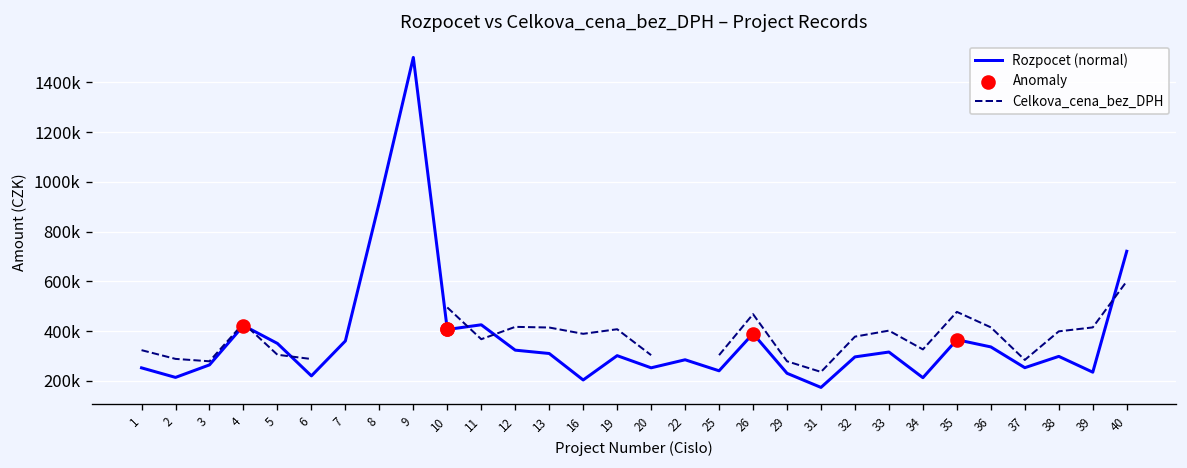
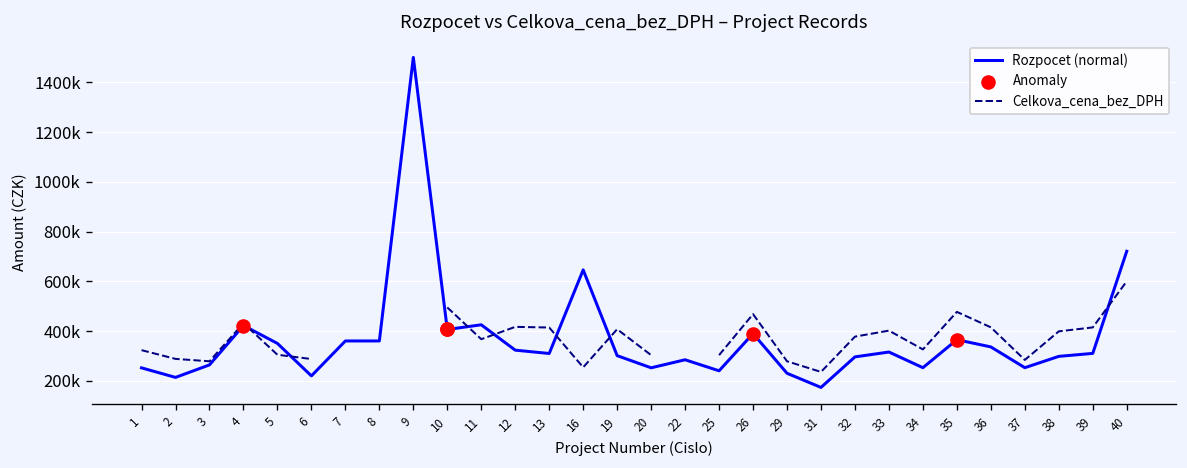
  {
    "Rozpocet (normal)": {
      "1": 250000,
      "2": 210000,
      "3": 260000,
      "5": 350000,
      "6": 220000,
      "7": 360000,
-     "8": 920000,
+     "8": 360000,
      "9": 1500000,
      "11": 430000,
      "12": 320000,
      "13": 310000,
-     "16": 200000,
+     "16": 650000,
      "19": 300000,
      "20": 250000,
      "22": 280000,
      "25": 240000,
      "29": 230000,
      "31": 170000,
      "32": 300000,
      "33": 320000,
-     "34": 210000,
+     "34": 250000,
      "36": 340000,
      "37": 250000,
      "38": 300000,
-     "39": 230000,
+     "39": 310000,
      "40": 720000
    },
    "Celkova_cena_bez_DPH": {
      "1": 320000,
      "2": 290000,
      "3": 280000,
      "5": 300000,
      "6": 290000,
      "10": 490000,
      "11": 370000,
      "12": 420000,
      "13": 410000,
-     "16": 390000,
+     "16": 250000,
      "19": 410000,
      "20": 300000,
      "25": 300000,
      "26": 470000,
      "29": 280000,
      "31": 240000,
      "32": 380000,
      "33": 400000,
      "34": 330000,
      "35": 480000,
      "36": 410000,
      "37": 280000,
      "38": 400000,
      "39": 410000,
      "40": 600000
    }
  }
